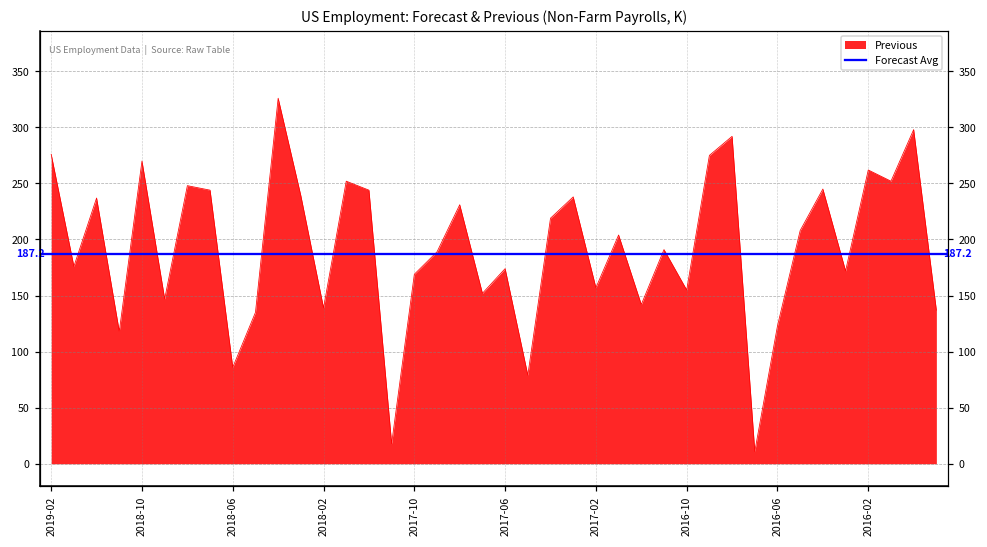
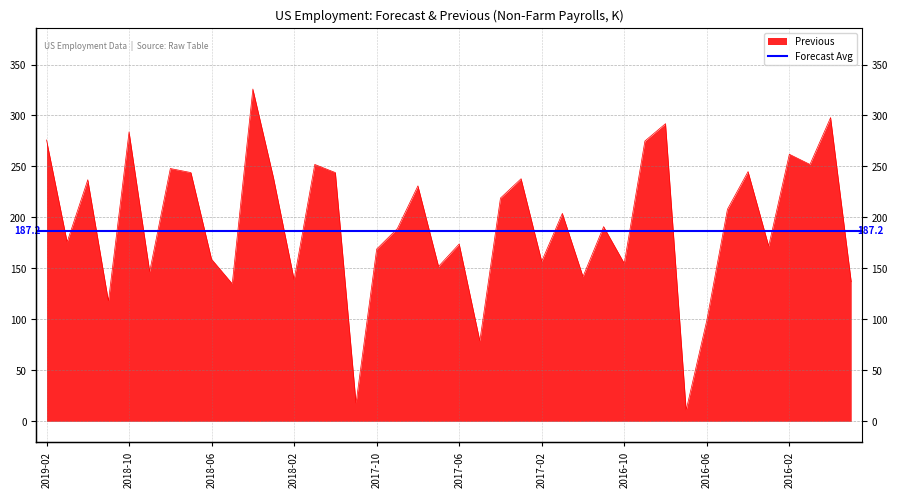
  {
    "2019-02": 276,
-   "2018-10": 270,
-   "2018-06": 86,
+   "2018-10": 284,
+   "2018-06": 159,
    "2018-02": 139,
    "2017-10": 169,
    "2017-06": 174,
    "2017-02": 157,
    "2016-10": 155,
-   "2016-06": 123,
+   "2016-06": 99,
    "2016-02": 262
  }
